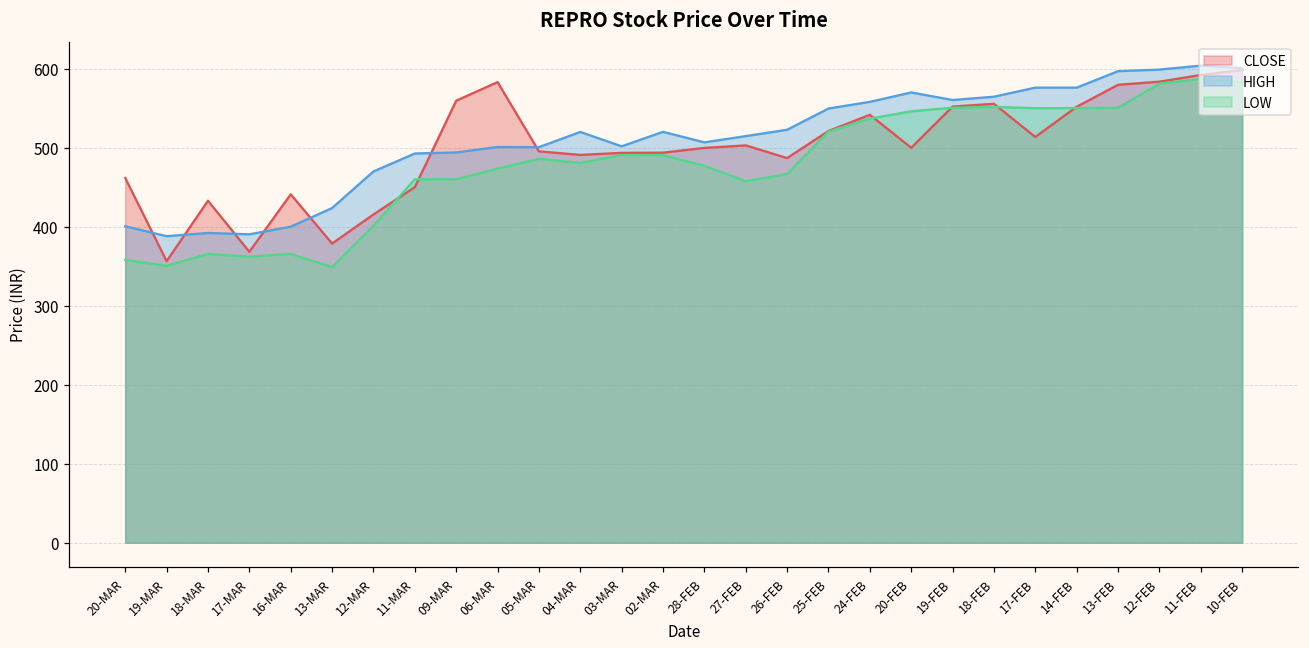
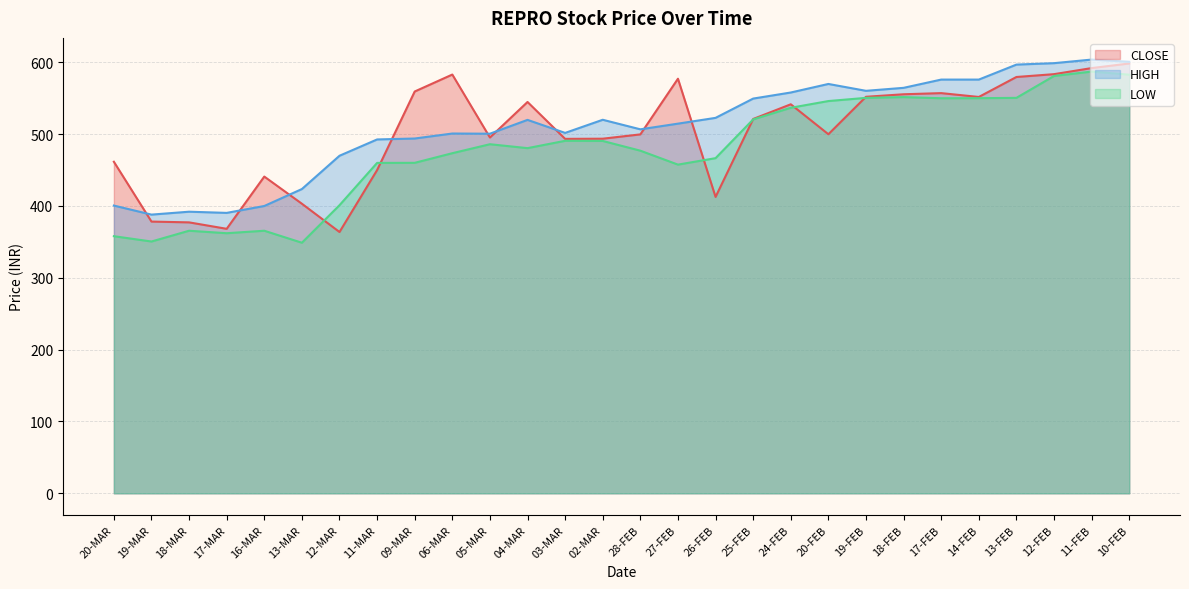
  {
    "CLOSE": {
      "20-MAR": 460,
-     "19-MAR": 360,
-     "18-MAR": 430,
+     "19-MAR": 380,
+     "18-MAR": 380,
      "17-MAR": 370,
      "16-MAR": 440,
-     "13-MAR": 380,
-     "12-MAR": 420,
+     "13-MAR": 400,
+     "12-MAR": 360,
      "11-MAR": 450,
      "09-MAR": 560,
      "06-MAR": 580,
      "05-MAR": 500,
-     "04-MAR": 490,
+     "04-MAR": 540,
      "28-FEB": 500,
-     "27-FEB": 500,
-     "26-FEB": 490,
+     "27-FEB": 580,
+     "26-FEB": 410,
      "24-FEB": 540,
      "20-FEB": 500,
      "18-FEB": 560,
-     "17-FEB": 510,
+     "17-FEB": 560,
      "13-FEB": 580
    }
  }
